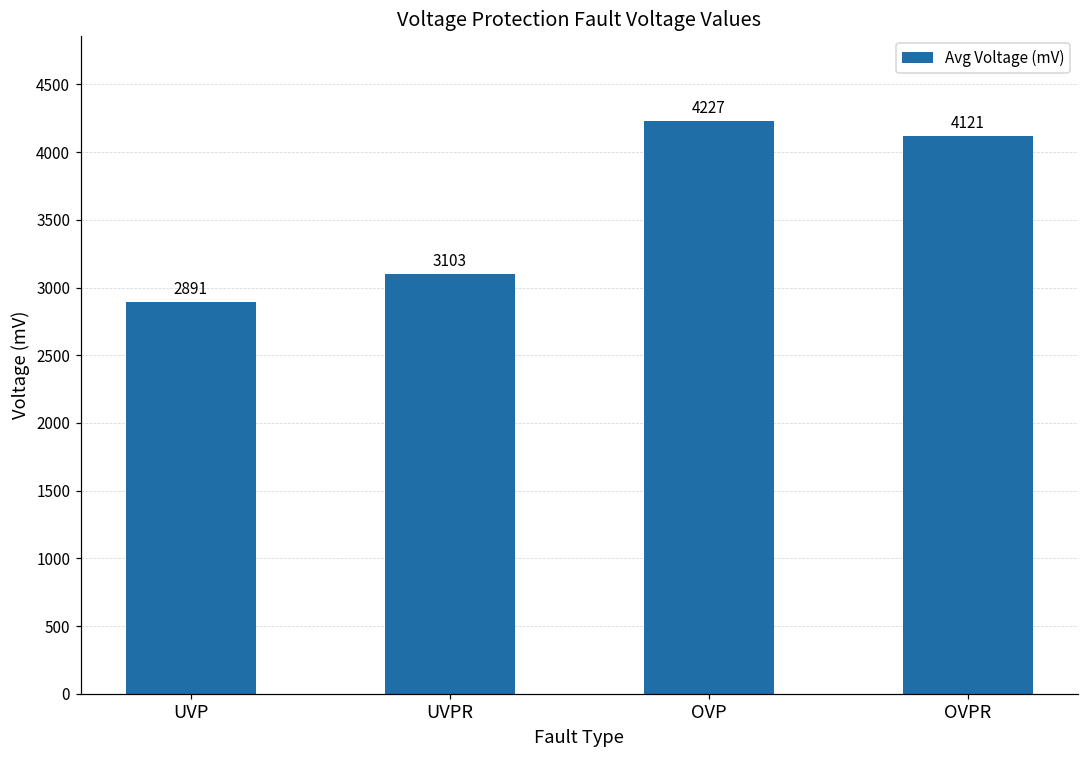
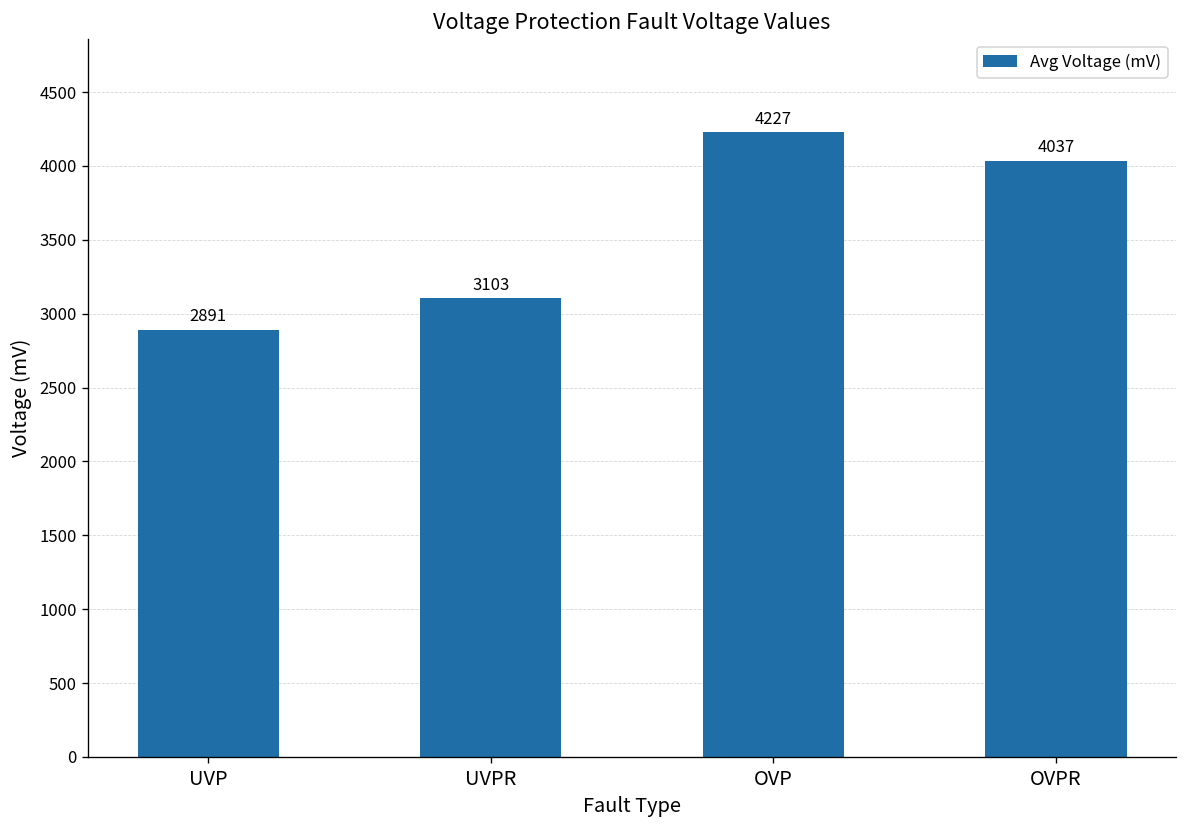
  {
    "UVP": 2891,
    "UVPR": 3103,
    "OVP": 4227,
-   "OVPR": 4121
+   "OVPR": 4037
  }
